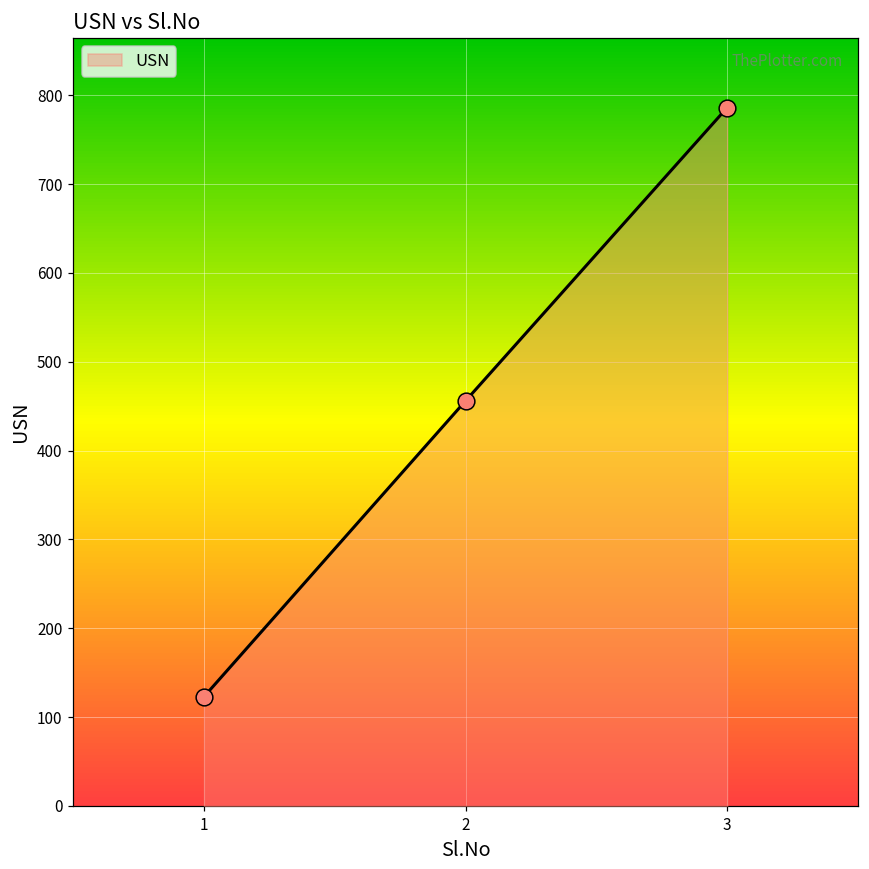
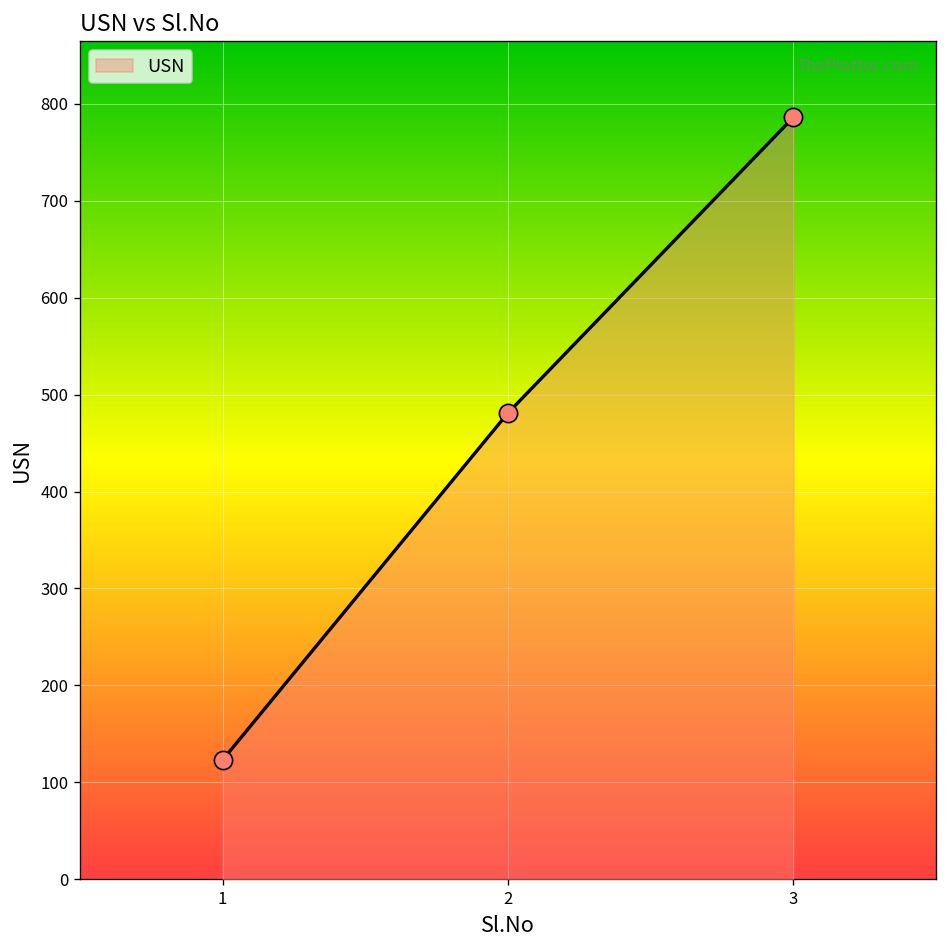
  {
    "1": 120,
-   "2": 460,
+   "2": 480,
    "3": 790
  }
